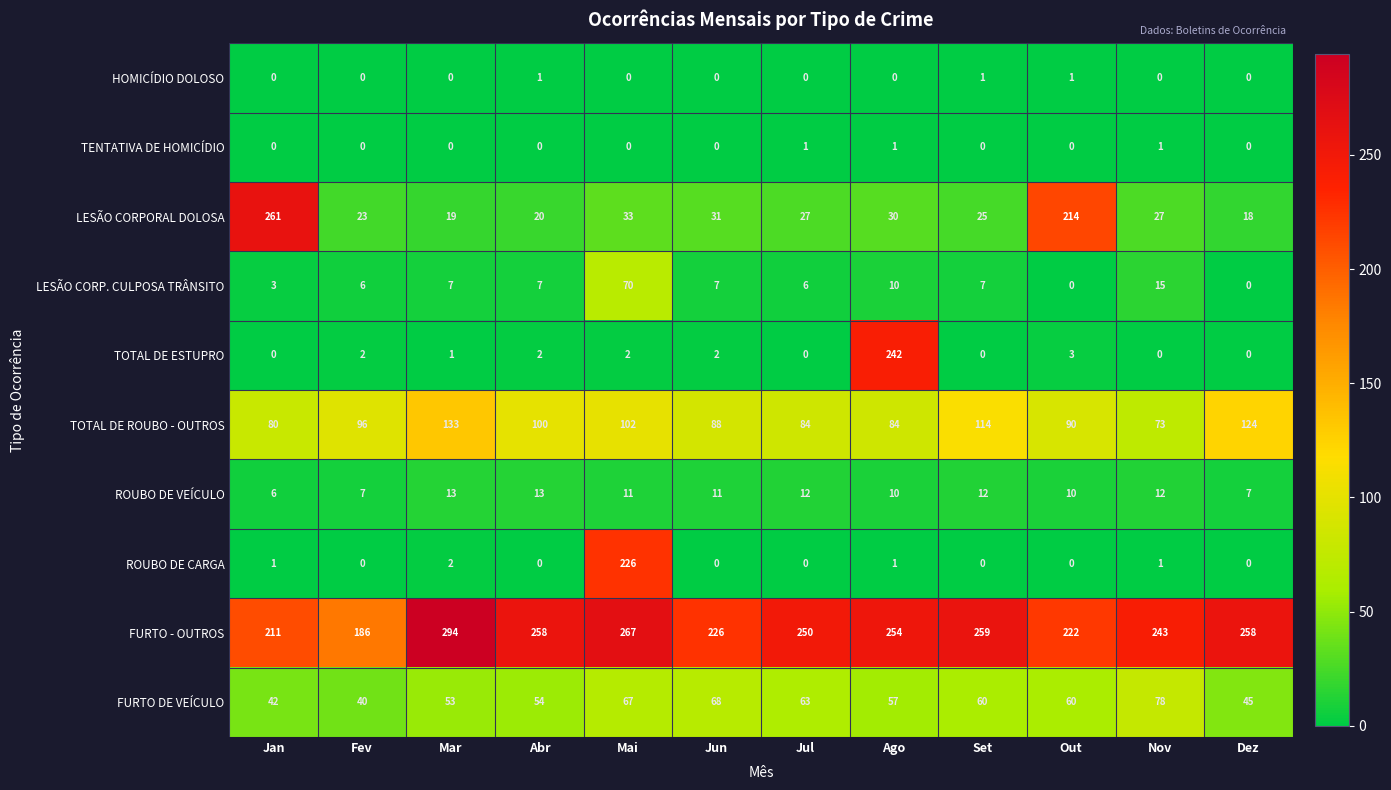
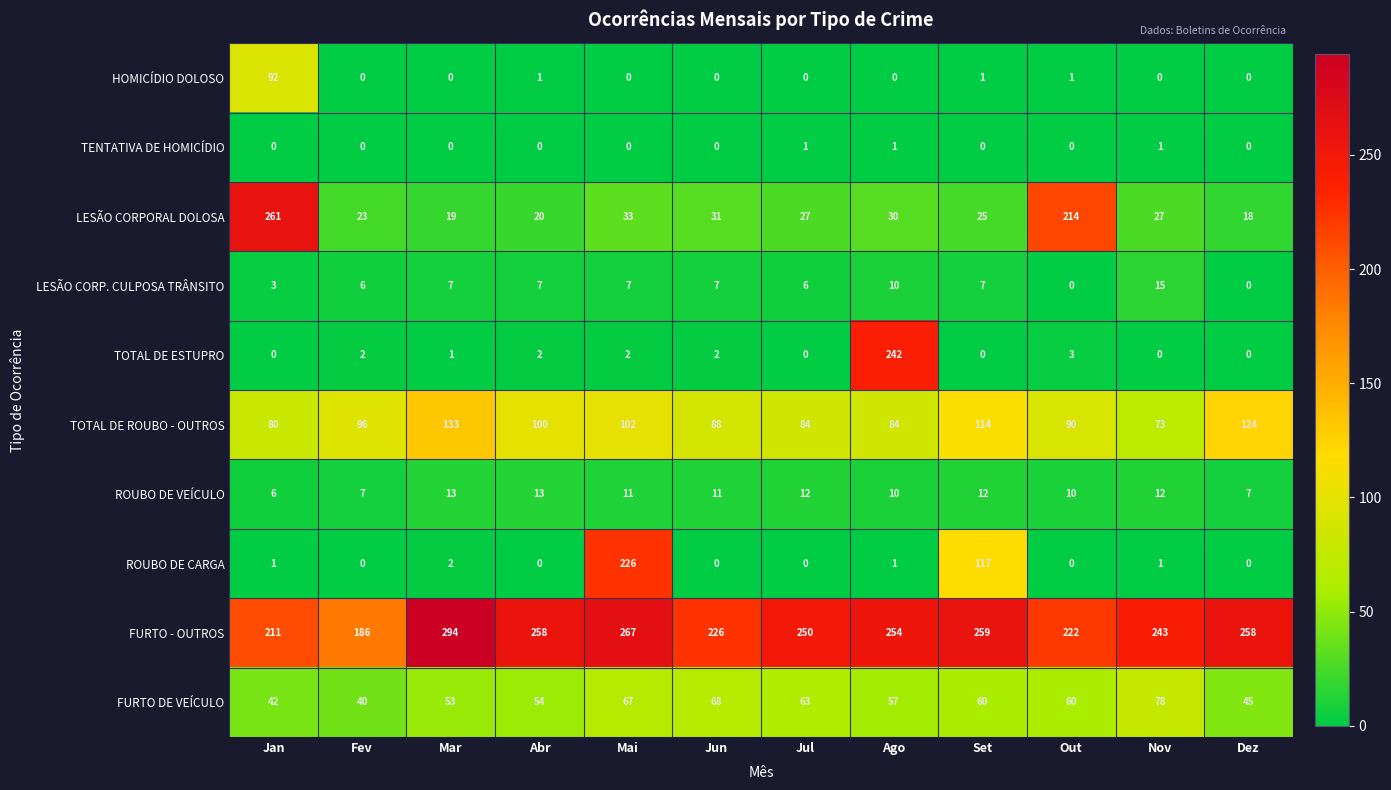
  {
    "HOMICÍDIO DOLOSO": {
-     "Jan": 0,
+     "Jan": 92,
      "Fev": 0,
      "Mar": 0,
      "Abr": 1,
      "Mai": 0,
      "Jun": 0,
      "Jul": 0,
      "Ago": 0,
      "Set": 1,
      "Out": 1,
      "Nov": 0,
      "Dez": 0
    },
    "TENTATIVA DE HOMICÍDIO": {
      "Jan": 0,
      "Fev": 0,
      "Mar": 0,
      "Abr": 0,
      "Mai": 0,
      "Jun": 0,
      "Jul": 1,
      "Ago": 1,
      "Set": 0,
      "Out": 0,
      "Nov": 1,
      "Dez": 0
    },
    "LESÃO CORPORAL DOLOSA": {
      "Jan": 261,
      "Fev": 23,
      "Mar": 19,
      "Abr": 20,
      "Mai": 33,
      "Jun": 31,
      "Jul": 27,
      "Ago": 30,
      "Set": 25,
      "Out": 214,
      "Nov": 27,
      "Dez": 18
    },
    "LESÃO CORP. CULPOSA TRÂNSITO": {
      "Jan": 3,
      "Fev": 6,
      "Mar": 7,
      "Abr": 7,
-     "Mai": 70,
+     "Mai": 7,
      "Jun": 7,
      "Jul": 6,
      "Ago": 10,
      "Set": 7,
      "Out": 0,
      "Nov": 15,
      "Dez": 0
    },
    "TOTAL DE ESTUPRO": {
      "Jan": 0,
      "Fev": 2,
      "Mar": 1,
      "Abr": 2,
      "Mai": 2,
      "Jun": 2,
      "Jul": 0,
      "Ago": 242,
      "Set": 0,
      "Out": 3,
      "Nov": 0,
      "Dez": 0
    },
    "TOTAL DE ROUBO - OUTROS": {
      "Jan": 80,
      "Fev": 96,
      "Mar": 133,
      "Abr": 100,
      "Mai": 102,
      "Jun": 88,
      "Jul": 84,
      "Ago": 84,
      "Set": 114,
      "Out": 90,
      "Nov": 73,
      "Dez": 124
    },
    "ROUBO DE VEÍCULO": {
      "Jan": 6,
      "Fev": 7,
      "Mar": 13,
      "Abr": 13,
      "Mai": 11,
      "Jun": 11,
      "Jul": 12,
      "Ago": 10,
      "Set": 12,
      "Out": 10,
      "Nov": 12,
      "Dez": 7
    },
    "ROUBO DE CARGA": {
      "Jan": 1,
      "Fev": 0,
      "Mar": 2,
      "Abr": 0,
      "Mai": 226,
      "Jun": 0,
      "Jul": 0,
      "Ago": 1,
-     "Set": 0,
+     "Set": 117,
      "Out": 0,
      "Nov": 1,
      "Dez": 0
    },
    "FURTO - OUTROS": {
      "Jan": 211,
      "Fev": 186,
      "Mar": 294,
      "Abr": 258,
      "Mai": 267,
      "Jun": 226,
      "Jul": 250,
      "Ago": 254,
      "Set": 259,
      "Out": 222,
      "Nov": 243,
      "Dez": 258
    },
    "FURTO DE VEÍCULO": {
      "Jan": 42,
      "Fev": 40,
      "Mar": 53,
      "Abr": 54,
      "Mai": 67,
      "Jun": 68,
      "Jul": 63,
      "Ago": 57,
      "Set": 60,
      "Out": 60,
      "Nov": 78,
      "Dez": 45
    }
  }
